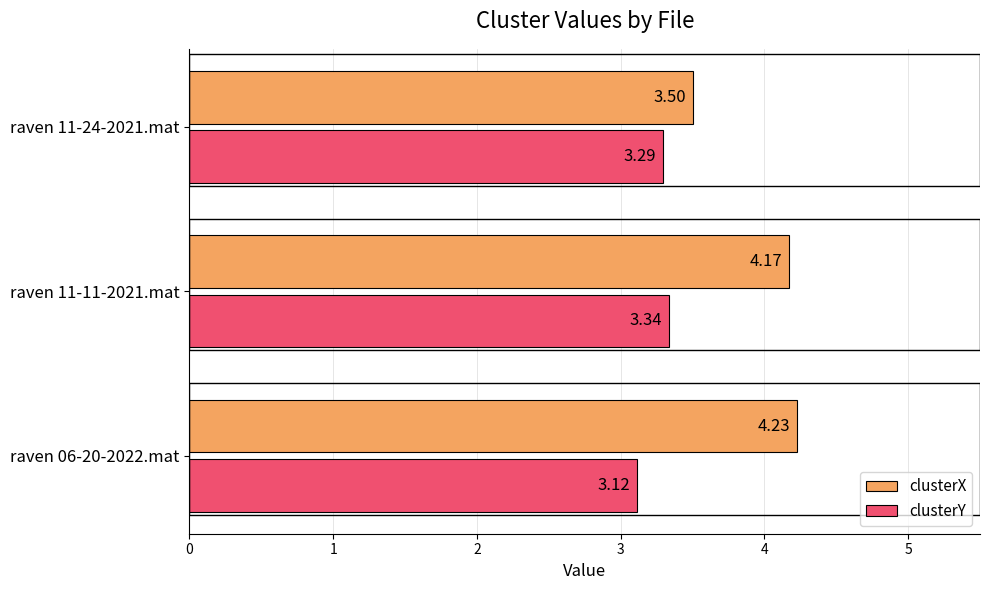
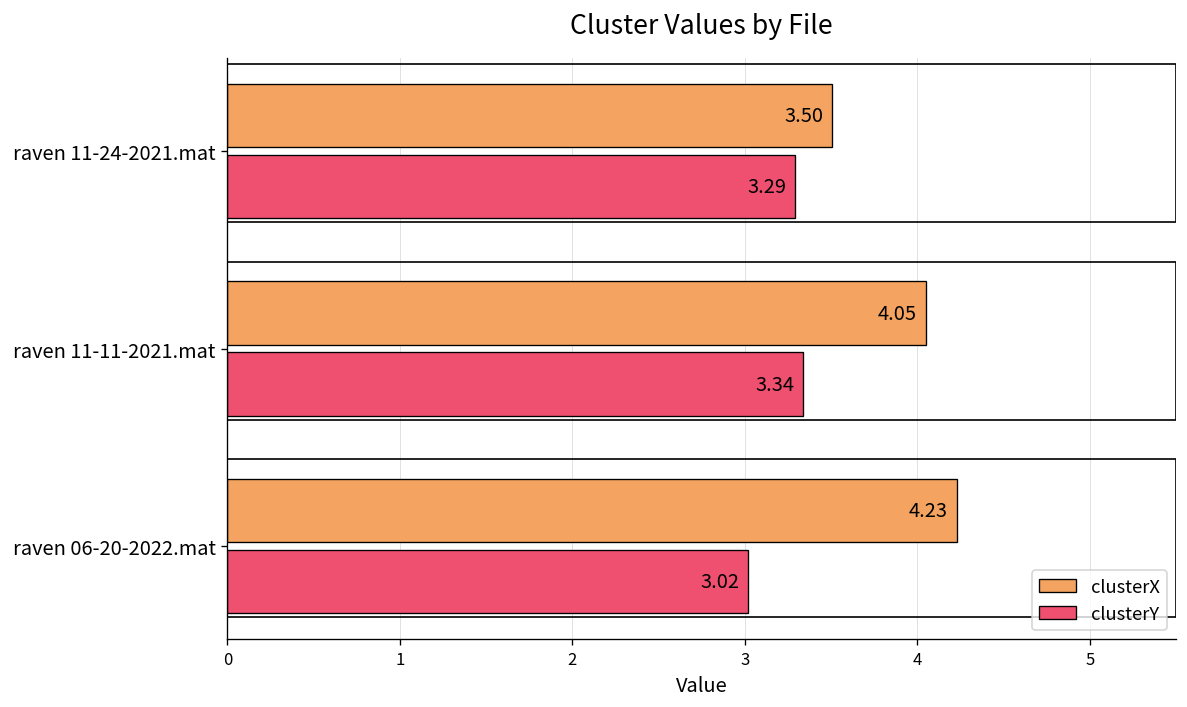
  {
    "clusterX": {
      "raven 11-24-2021.mat": 3.50,
-     "raven 11-11-2021.mat": 4.17,
+     "raven 11-11-2021.mat": 4.05,
      "raven 06-20-2022.mat": 4.23
    },
    "clusterY": {
      "raven 11-24-2021.mat": 3.29,
      "raven 11-11-2021.mat": 3.34,
-     "raven 06-20-2022.mat": 3.12
+     "raven 06-20-2022.mat": 3.02
    }
  }
